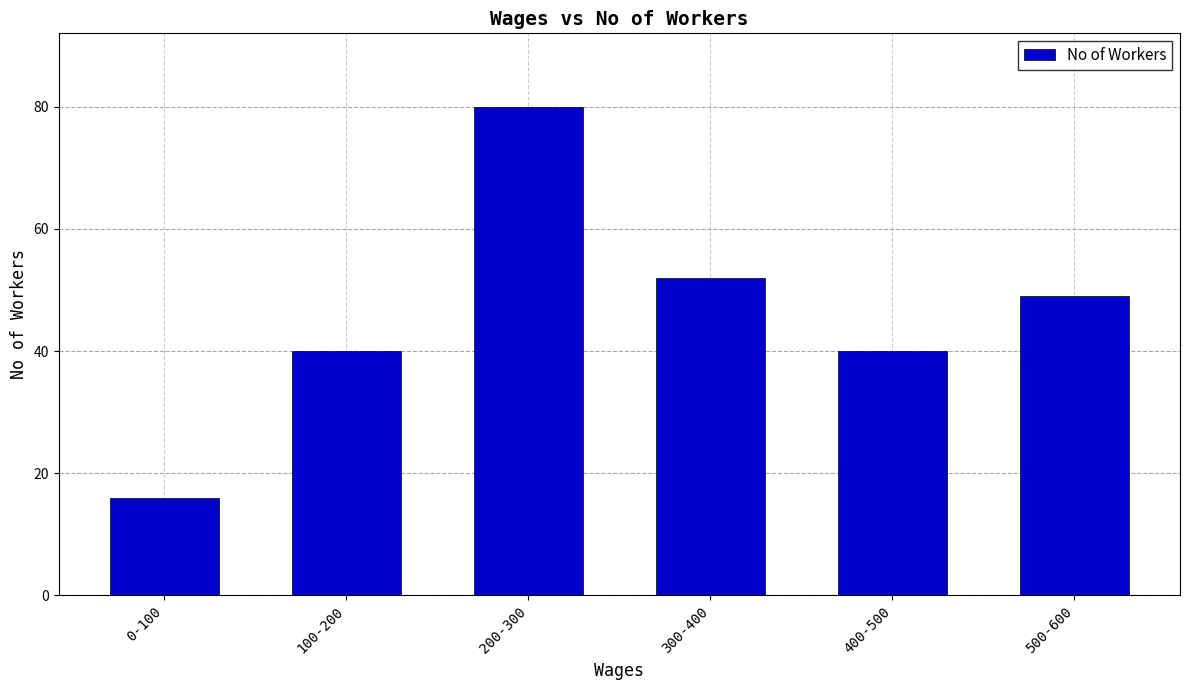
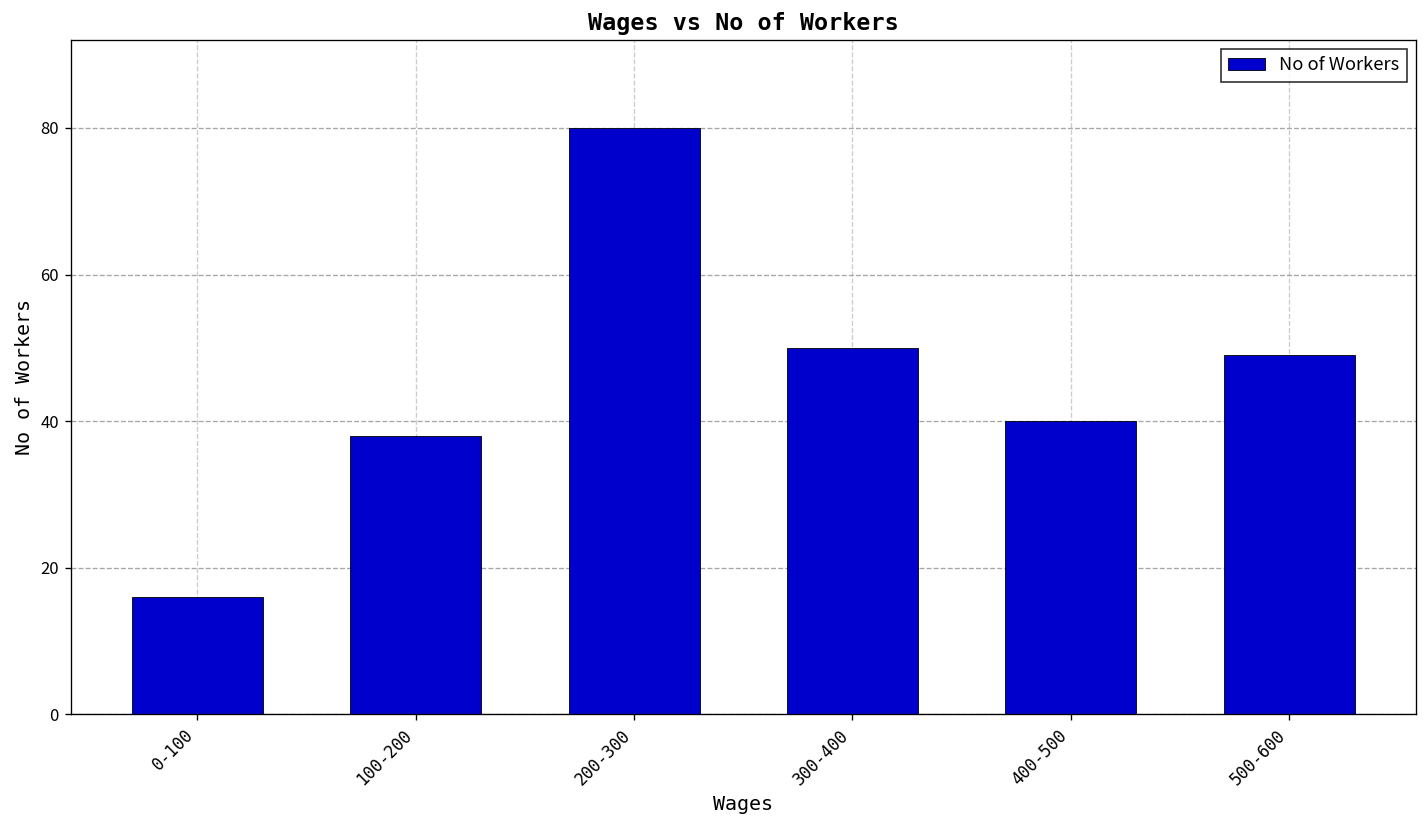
  {
    "0-100": 16,
-   "100-200": 40,
+   "100-200": 38,
    "200-300": 80,
-   "300-400": 52,
+   "300-400": 50,
    "400-500": 40,
    "500-600": 49
  }
